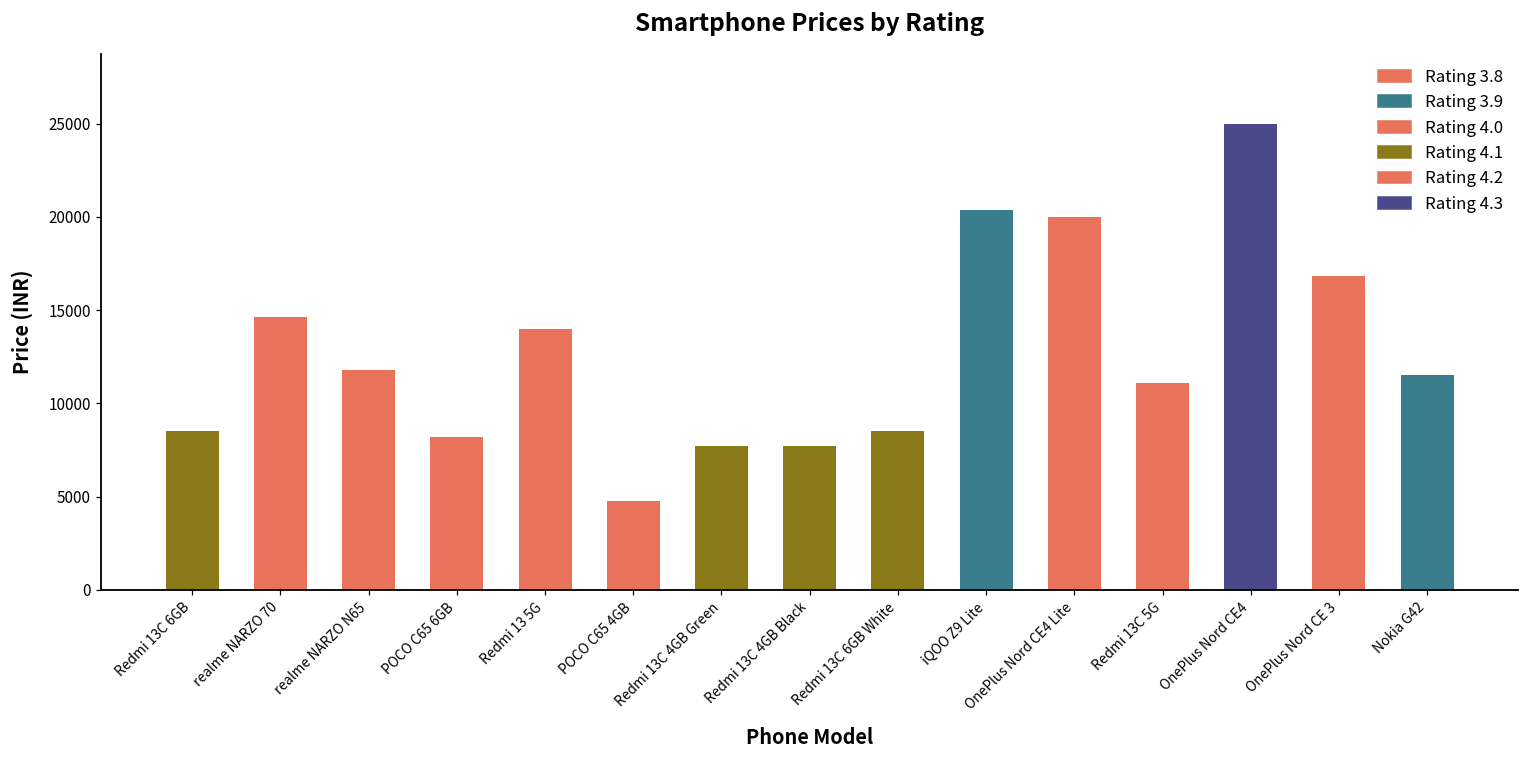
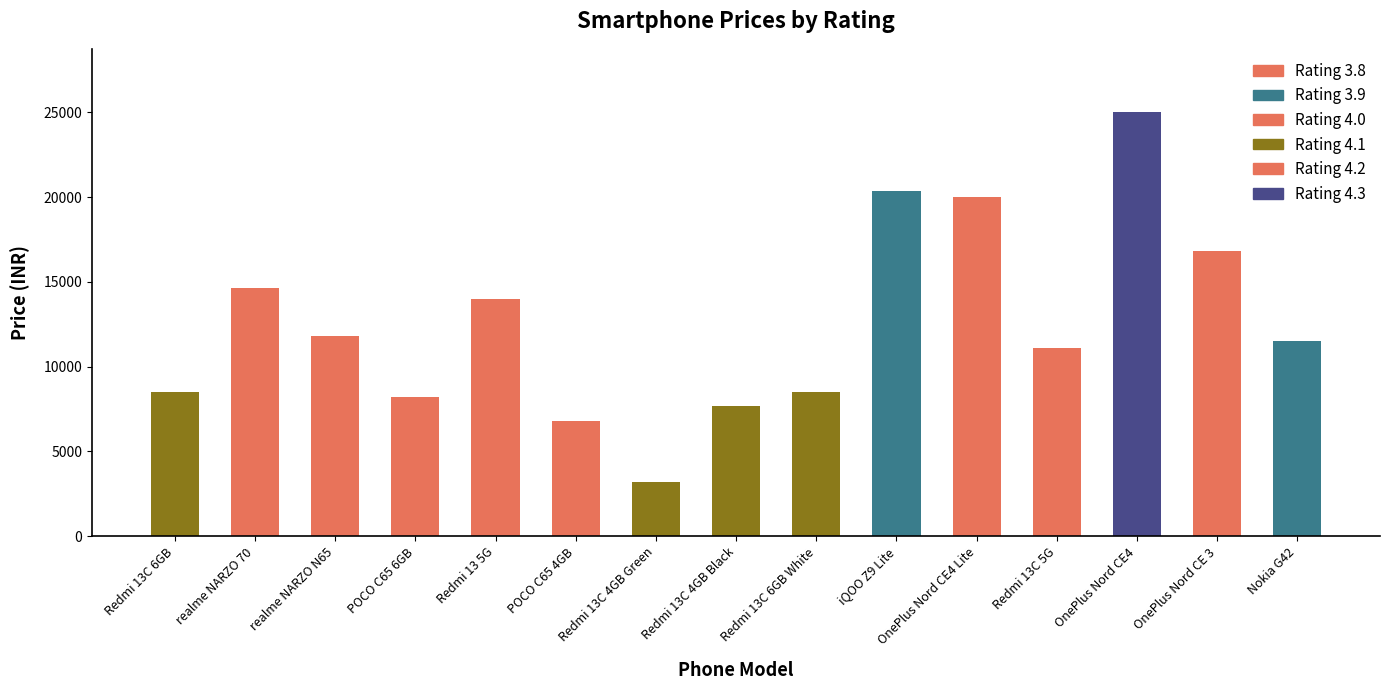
  {
    "Redmi 13C 6GB": 8500,
    "realme NARZO 70": 14600,
    "realme NARZO N65": 11800,
    "POCO C65 6GB": 8200,
    "Redmi 13 5G": 14000,
-   "POCO C65 4GB": 4800,
-   "Redmi 13C 4GB Green": 7700,
+   "POCO C65 4GB": 6800,
+   "Redmi 13C 4GB Green": 3200,
    "Redmi 13C 4GB Black": 7700,
    "Redmi 13C 6GB White": 8500,
    "iQOO Z9 Lite": 20400,
    "OnePlus Nord CE4 Lite": 20000,
    "Redmi 13C 5G": 11100,
    "OnePlus Nord CE4": 25000,
    "OnePlus Nord CE 3": 16800,
    "Nokia G42": 11500
  }
